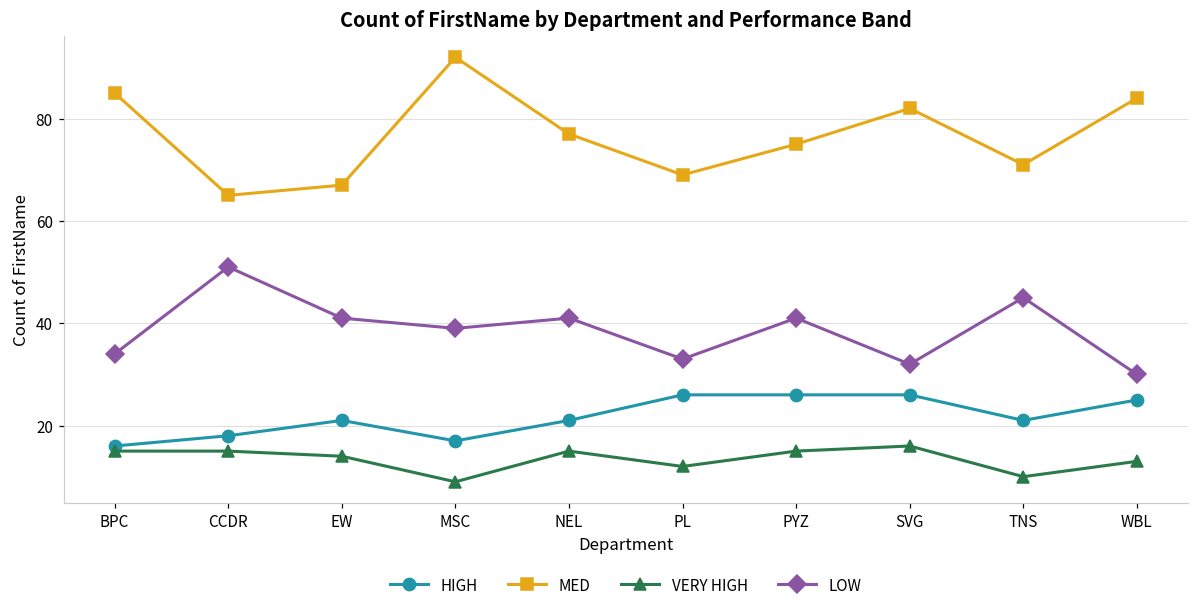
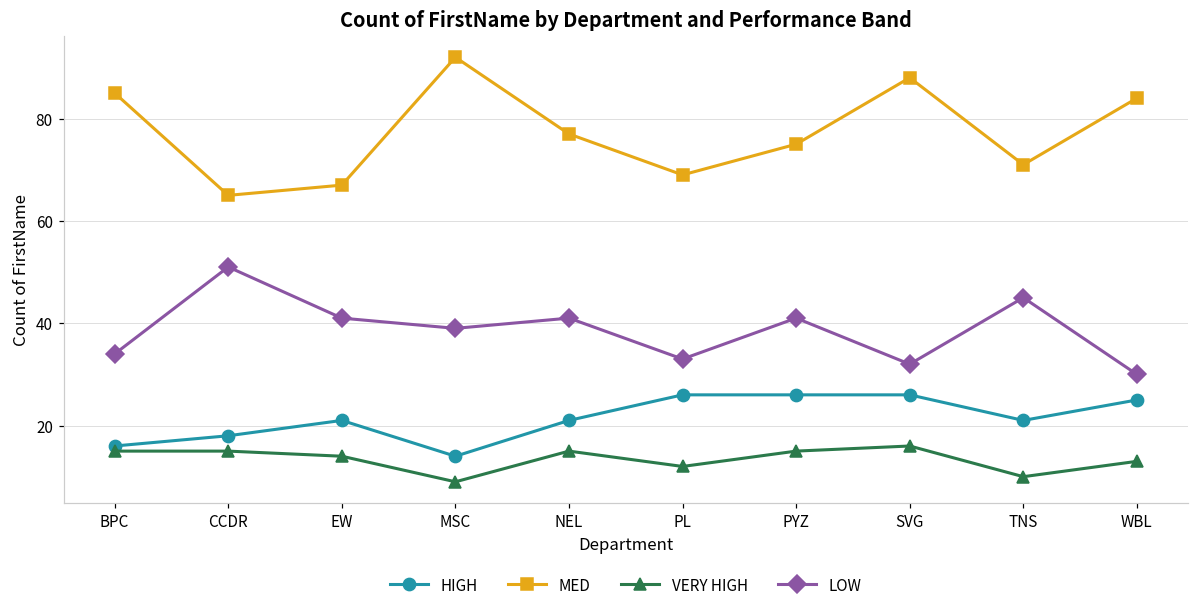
  {
    "HIGH": {
      "BPC": 16,
      "CCDR": 18,
      "EW": 21,
-     "MSC": 17,
+     "MSC": 14,
      "NEL": 21,
      "PL": 26,
      "PYZ": 26,
      "SVG": 26,
      "TNS": 21,
      "WBL": 25
    },
    "MED": {
      "BPC": 85,
      "CCDR": 65,
      "EW": 67,
      "MSC": 92,
      "NEL": 77,
      "PL": 69,
      "PYZ": 75,
-     "SVG": 82,
+     "SVG": 88,
      "TNS": 71,
      "WBL": 84
    },
    "VERY HIGH": {
      "BPC": 15,
      "CCDR": 15,
      "EW": 14,
      "MSC": 9,
      "NEL": 15,
      "PL": 12,
      "PYZ": 15,
      "SVG": 16,
      "TNS": 10,
      "WBL": 13
    },
    "LOW": {
      "BPC": 34,
      "CCDR": 51,
      "EW": 41,
      "MSC": 39,
      "NEL": 41,
      "PL": 33,
      "PYZ": 41,
      "SVG": 32,
      "TNS": 45,
      "WBL": 30
    }
  }
